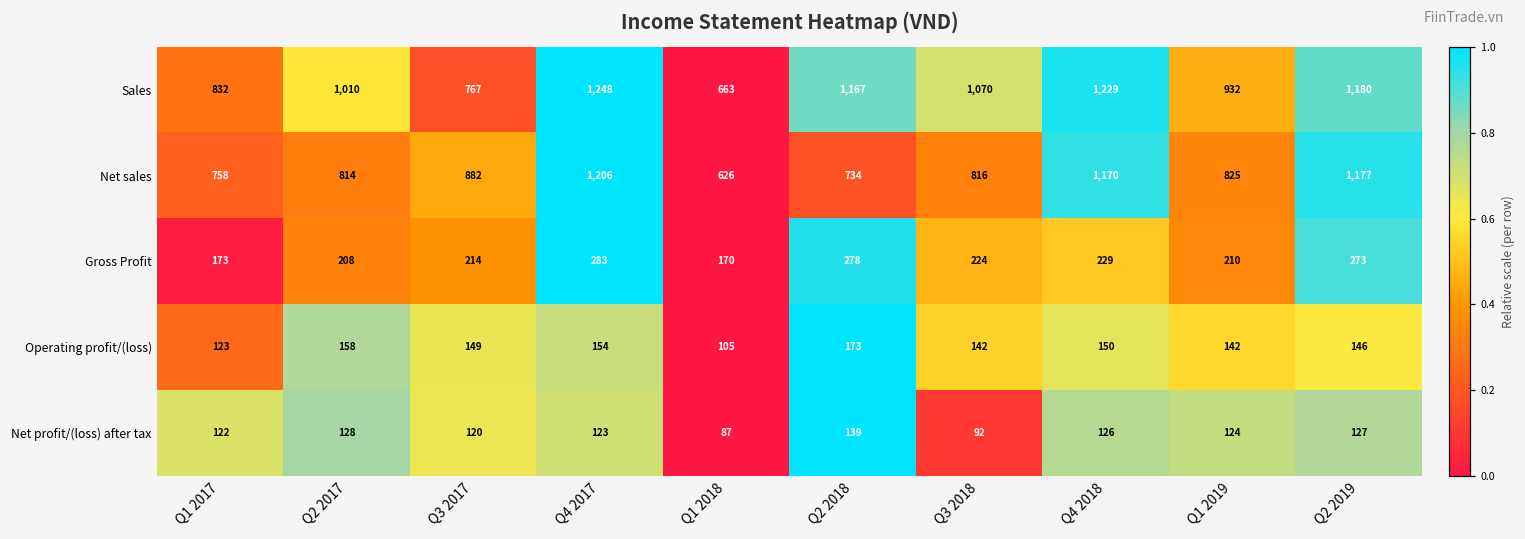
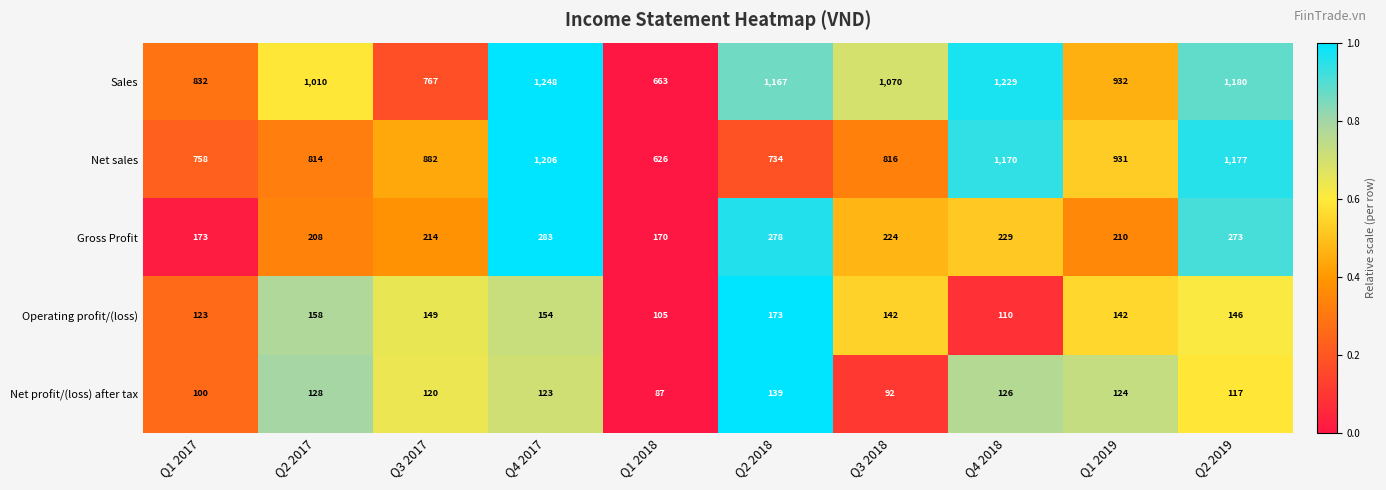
  {
    "Sales": {
      "Q1 2017": "832",
      "Q2 2017": "1,010",
      "Q3 2017": "767",
      "Q4 2017": "1,248",
      "Q1 2018": "663",
      "Q2 2018": "1,167",
      "Q3 2018": "1,070",
      "Q4 2018": "1,229",
      "Q1 2019": "932",
      "Q2 2019": "1,180"
    },
    "Net sales": {
      "Q1 2017": "758",
      "Q2 2017": "814",
      "Q3 2017": "882",
      "Q4 2017": "1,206",
      "Q1 2018": "626",
      "Q2 2018": "734",
      "Q3 2018": "816",
      "Q4 2018": "1,170",
-     "Q1 2019": "825",
+     "Q1 2019": "931",
      "Q2 2019": "1,177"
    },
    "Gross Profit": {
      "Q1 2017": "173",
      "Q2 2017": "208",
      "Q3 2017": "214",
      "Q4 2017": "283",
      "Q1 2018": "170",
      "Q2 2018": "278",
      "Q3 2018": "224",
      "Q4 2018": "229",
      "Q1 2019": "210",
      "Q2 2019": "273"
    },
    "Operating profit/(loss)": {
      "Q1 2017": "123",
      "Q2 2017": "158",
      "Q3 2017": "149",
      "Q4 2017": "154",
      "Q1 2018": "105",
      "Q2 2018": "173",
      "Q3 2018": "142",
-     "Q4 2018": "150",
+     "Q4 2018": "110",
      "Q1 2019": "142",
      "Q2 2019": "146"
    },
    "Net profit/(loss) after tax": {
-     "Q1 2017": "122",
+     "Q1 2017": "100",
      "Q2 2017": "128",
      "Q3 2017": "120",
      "Q4 2017": "123",
      "Q1 2018": "87",
      "Q2 2018": "139",
      "Q3 2018": "92",
      "Q4 2018": "126",
      "Q1 2019": "124",
-     "Q2 2019": "127"
+     "Q2 2019": "117"
    }
  }
